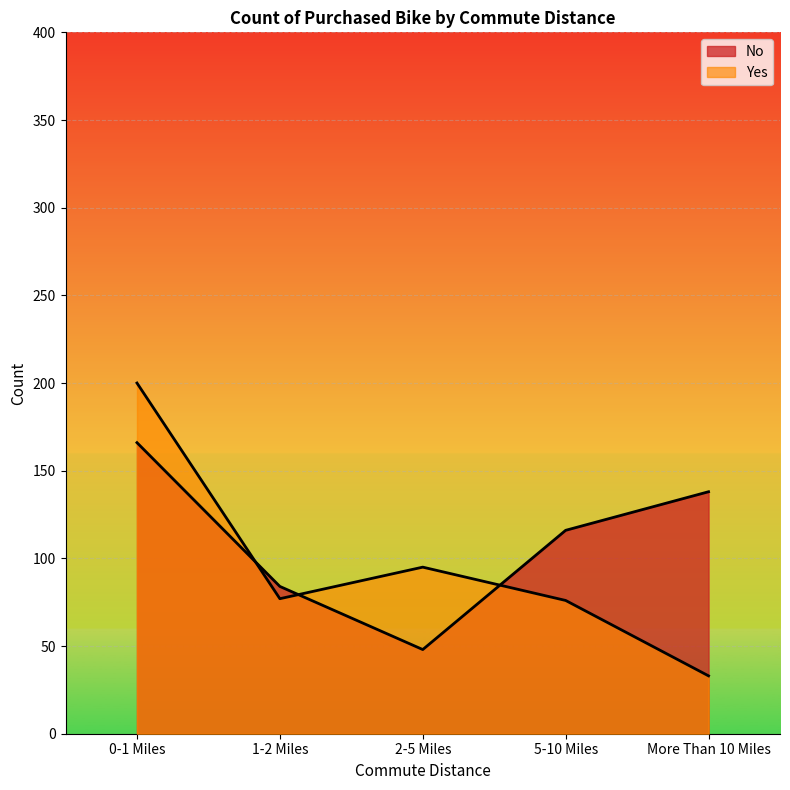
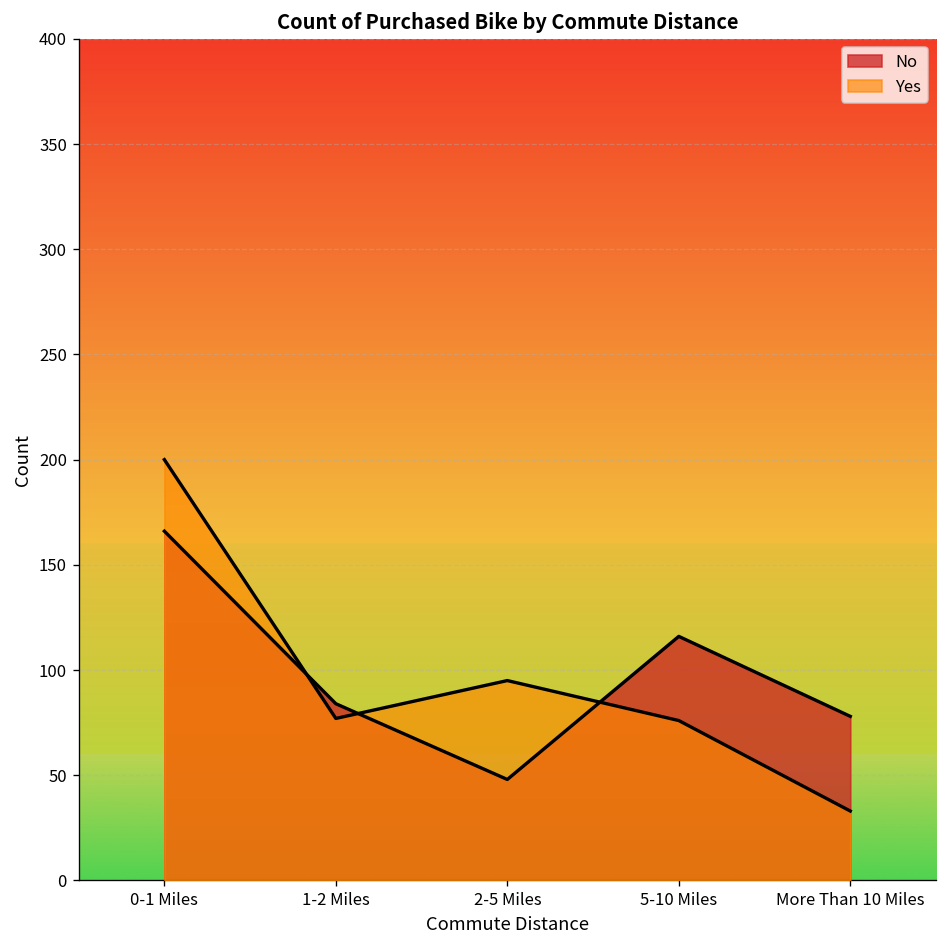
  {
    "No": {
      "0-1 Miles": 166,
      "1-2 Miles": 84,
      "2-5 Miles": 48,
      "5-10 Miles": 116,
-     "More Than 10 Miles": 138
+     "More Than 10 Miles": 78
    },
    "Yes": {
      "0-1 Miles": 200,
      "1-2 Miles": 77,
      "2-5 Miles": 95,
      "5-10 Miles": 76,
      "More Than 10 Miles": 33
    }
  }
